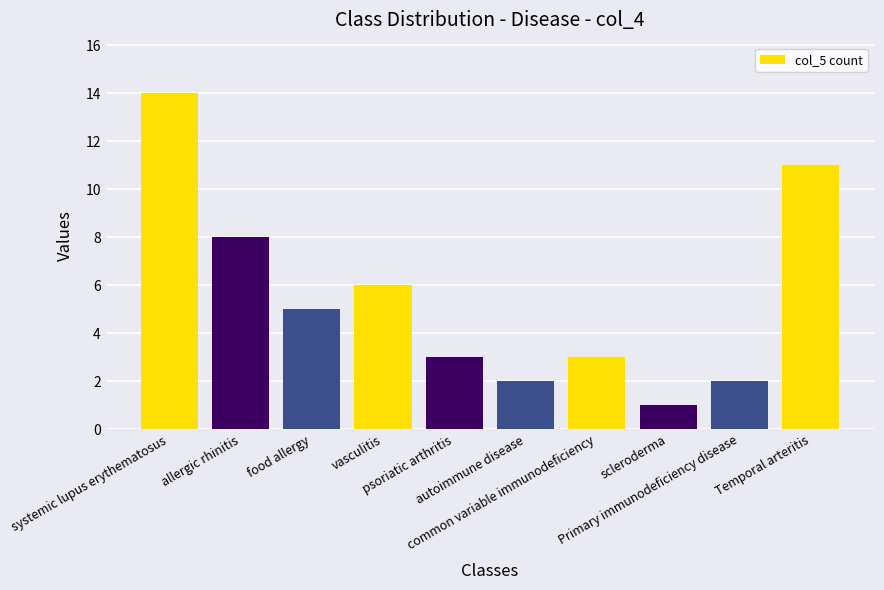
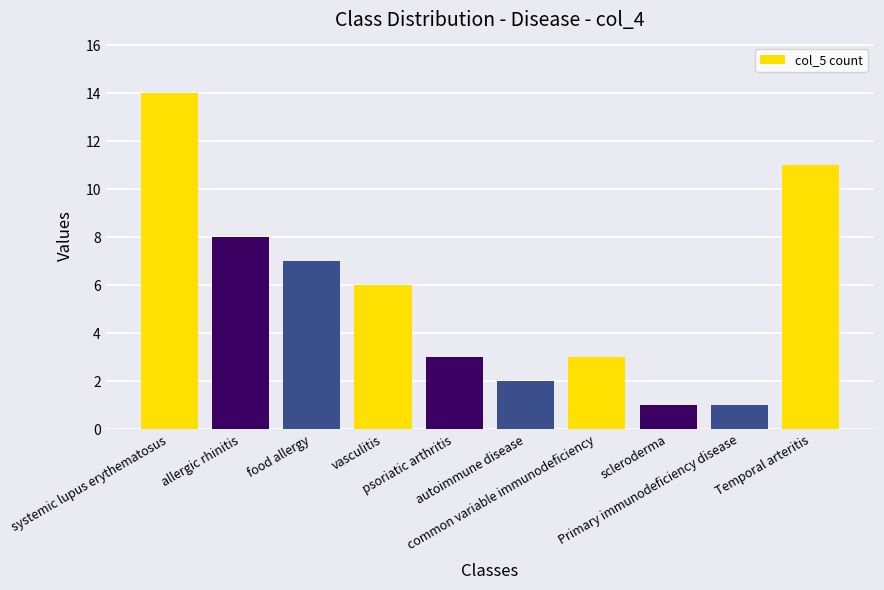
  {
    "systemic lupus erythematosus": 14,
    "allergic rhinitis": 8,
-   "food allergy": 5,
+   "food allergy": 7,
    "vasculitis": 6,
    "psoriatic arthritis": 3,
    "autoimmune disease": 2,
    "common variable immunodeficiency": 3,
    "scleroderma": 1,
-   "Primary immunodeficiency disease": 2,
+   "Primary immunodeficiency disease": 1,
    "Temporal arteritis": 11
  }
